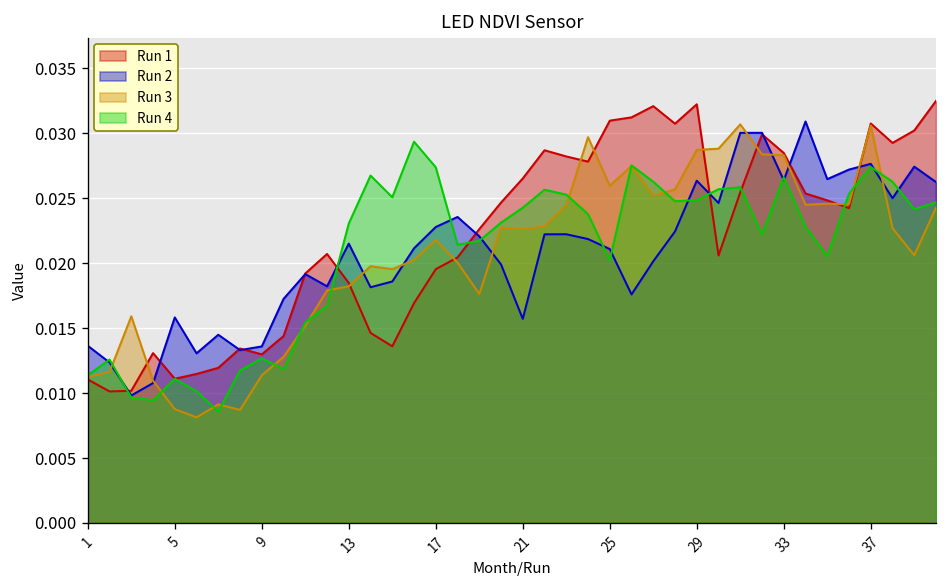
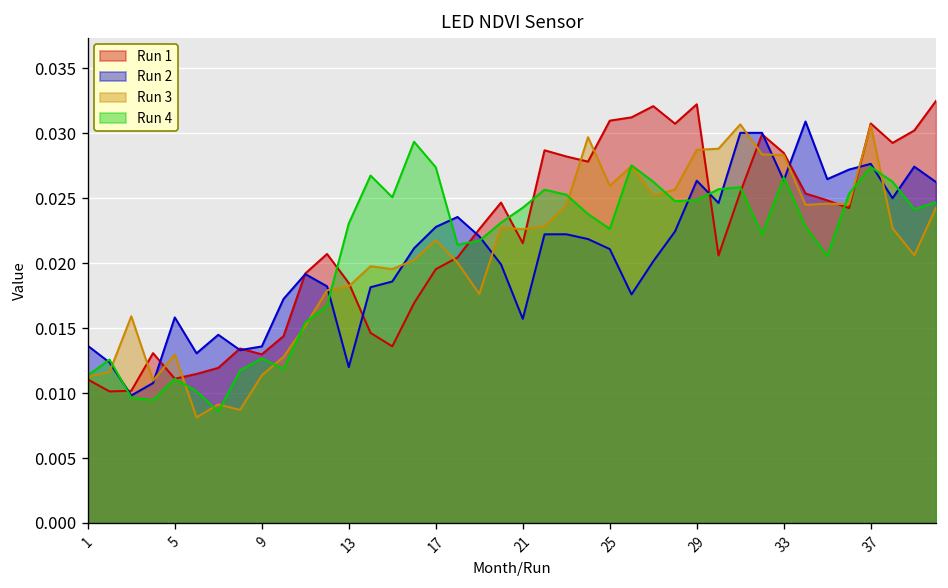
  {
    "Run 1": {
      "9": 0.0130,
      "13": 0.0185,
      "17": 0.0195,
-     "21": 0.0265,
+     "21": 0.0215,
      "25": 0.0310,
      "29": 0.0322
    },
    "Run 2": {
      "1": 0.0136,
      "5": 0.0158,
      "9": 0.0136,
-     "13": 0.0215,
+     "13": 0.0120,
      "17": 0.0228,
      "21": 0.0157,
      "25": 0.0211,
      "29": 0.0263,
      "37": 0.0276
    },
    "Run 3": {
-     "5": 0.0088,
+     "5": 0.0130,
      "9": 0.0114,
      "13": 0.0182,
      "17": 0.0218,
      "21": 0.0226,
      "25": 0.0260,
      "29": 0.0287
    },
    "Run 4": {
      "9": 0.0127,
      "13": 0.0231,
      "17": 0.0274,
      "21": 0.0243,
-     "25": 0.0202,
+     "25": 0.0226,
      "29": 0.0249,
      "37": 0.0274
    }
  }
